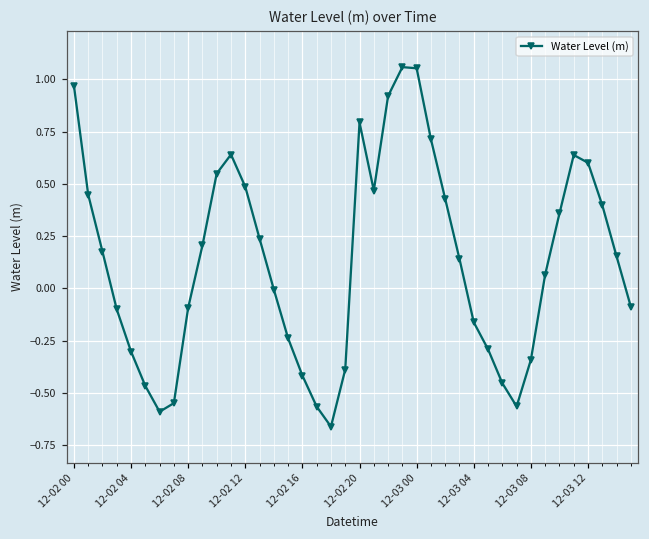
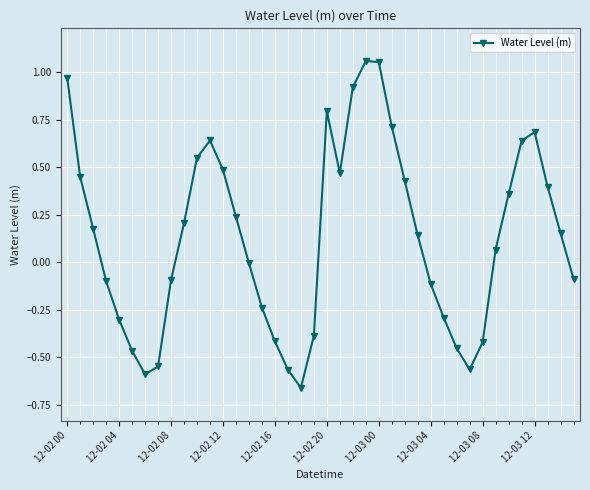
  {
    "12-02 00": 0.97,
    "12-02 04": -0.30,
    "12-02 08": -0.09,
    "12-02 12": 0.49,
    "12-02 16": -0.42,
    "12-02 20": 0.79,
    "12-03 00": 1.05,
-   "12-03 04": -0.16,
-   "12-03 08": -0.34,
-   "12-03 12": 0.60
+   "12-03 04": -0.11,
+   "12-03 08": -0.42,
+   "12-03 12": 0.68
  }
